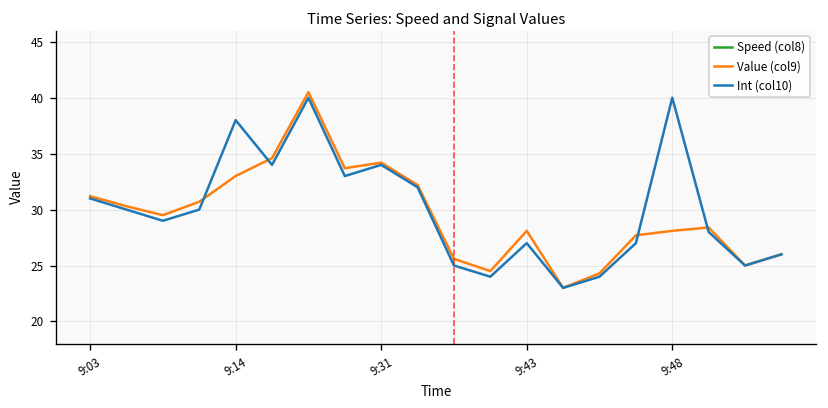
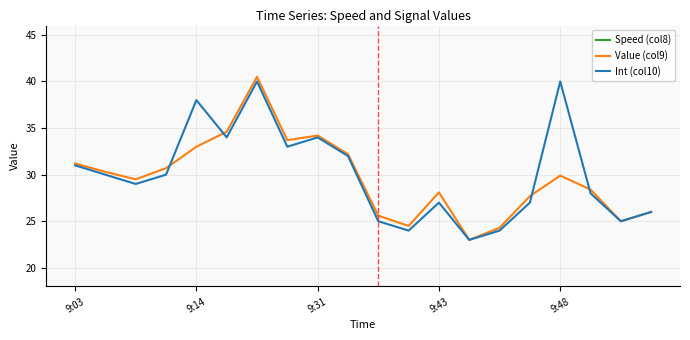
  {
    "Value (col9)": {
      "9:14": 33,
      "9:43": 28,
-     "9:48": 28
+     "9:48": 30
    },
    "Int (col10)": {
      "9:14": 38,
      "9:43": 27,
      "9:48": 40
    }
  }
